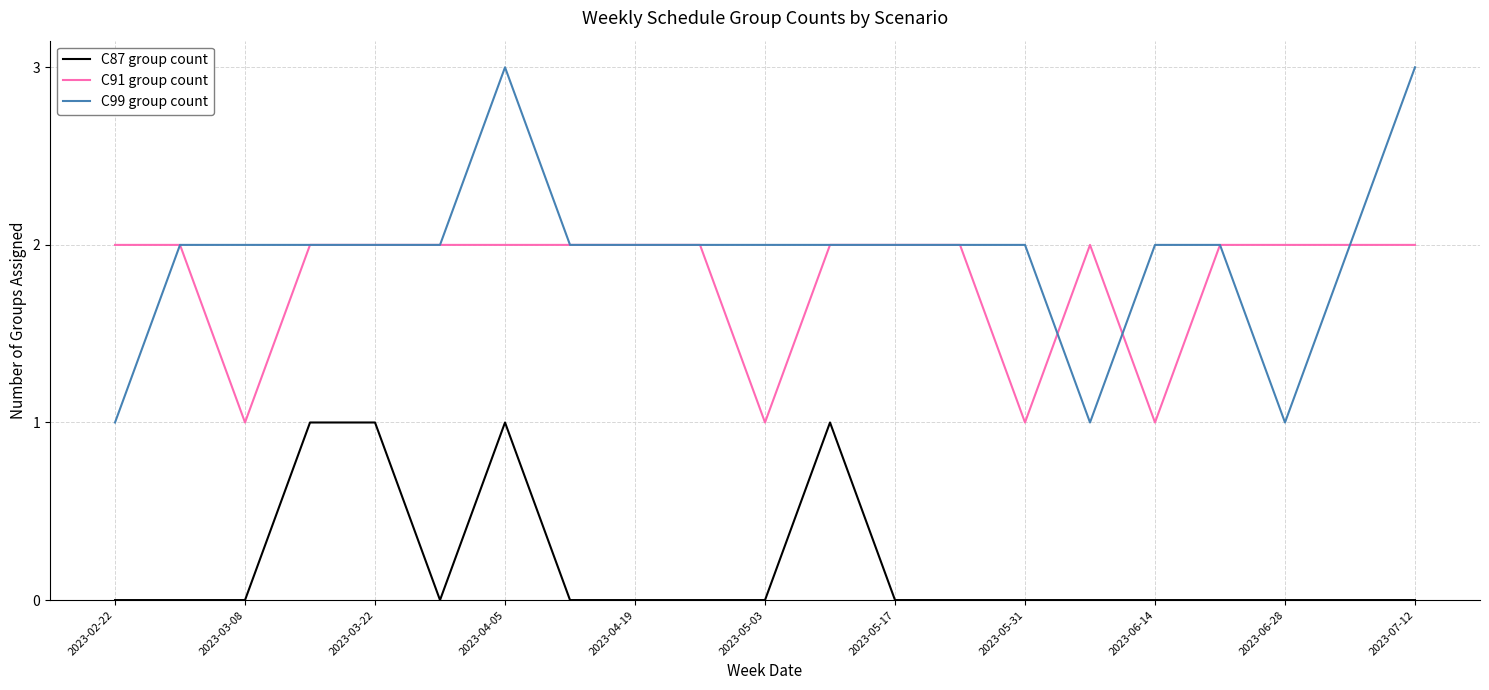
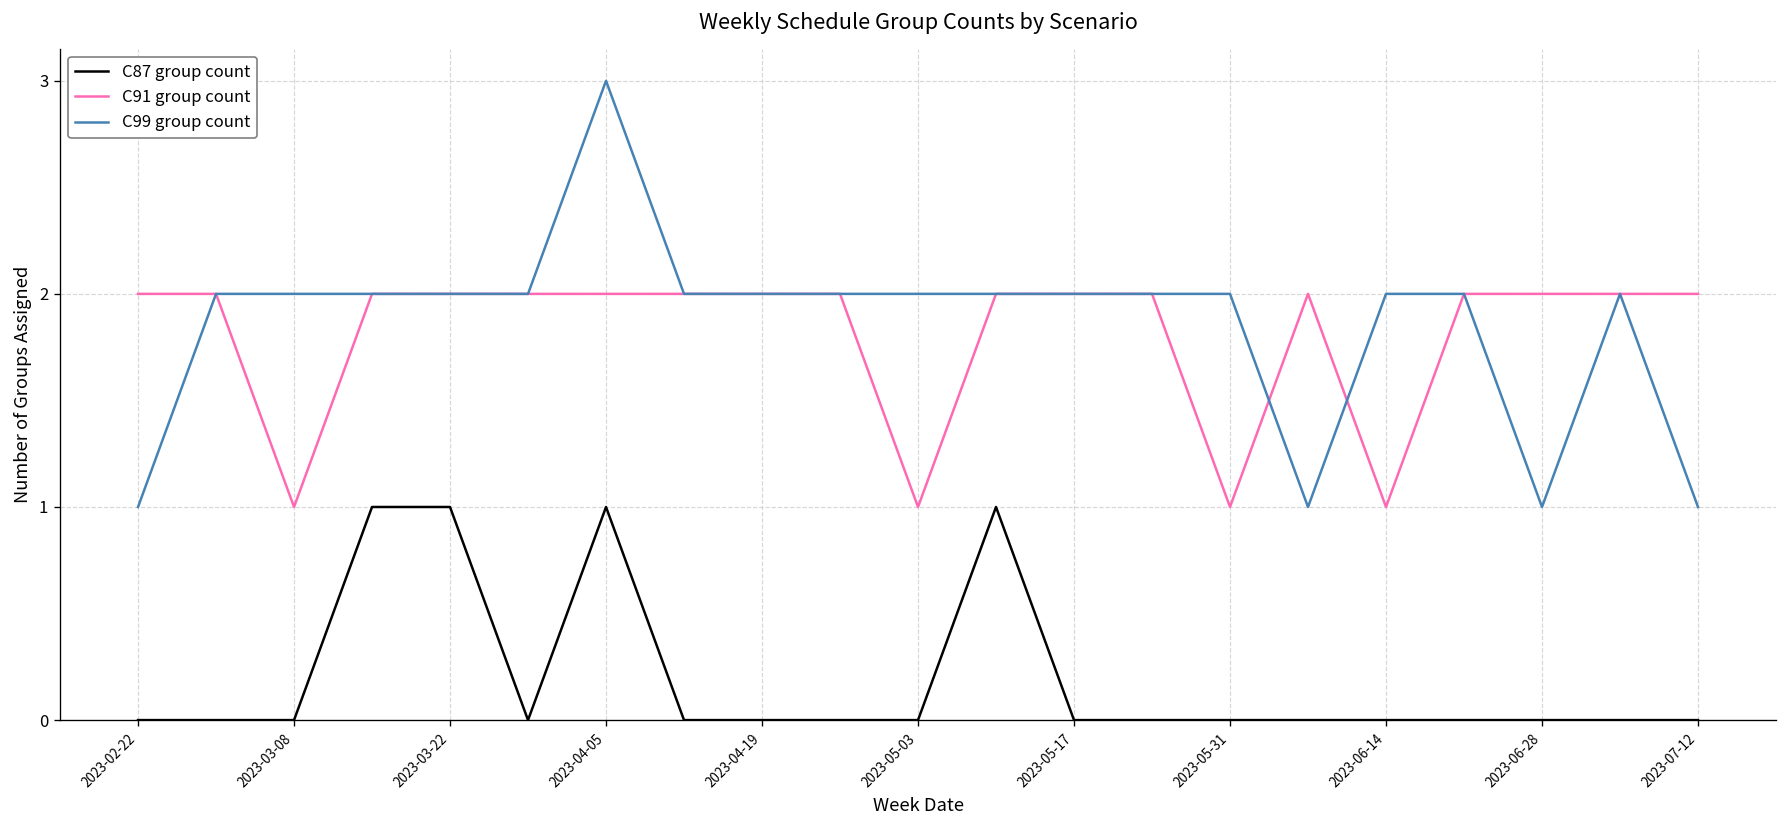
  {
    "C87 group count": {
      "2023-02-22": 0,
      "2023-03-08": 0,
      "2023-03-22": 1,
      "2023-04-05": 1,
      "2023-04-19": 0,
      "2023-05-03": 0,
      "2023-05-17": 0,
      "2023-05-31": 0,
      "2023-06-14": 0,
      "2023-06-28": 0,
      "2023-07-12": 0
    },
    "C91 group count": {
      "2023-02-22": 2,
      "2023-03-08": 1,
      "2023-04-05": 2,
      "2023-05-03": 1,
      "2023-05-31": 1,
      "2023-06-14": 1,
      "2023-06-28": 2,
      "2023-07-12": 2
    },
    "C99 group count": {
      "2023-02-22": 1,
      "2023-03-08": 2,
      "2023-04-05": 3,
      "2023-05-03": 2,
      "2023-05-31": 2,
      "2023-06-14": 2,
      "2023-06-28": 1,
-     "2023-07-12": 3
+     "2023-07-12": 1
    }
  }
